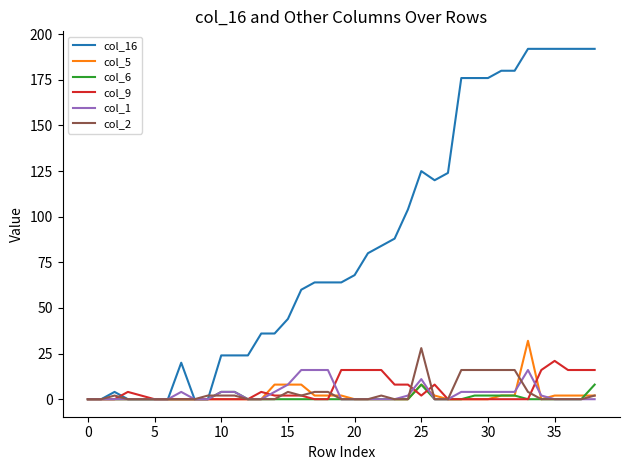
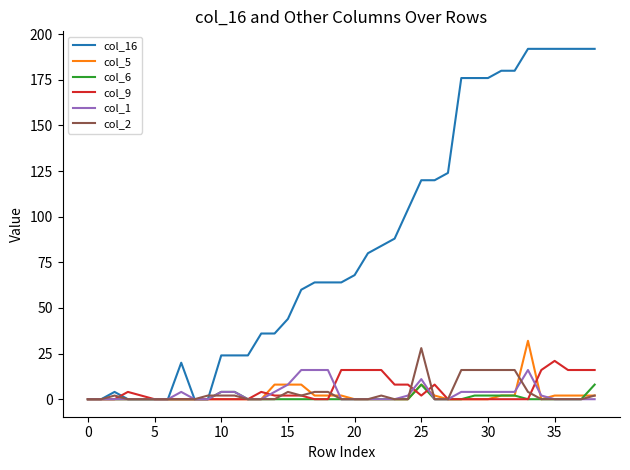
  {
    "col_16": {
      "10": 24,
      "15": 44,
      "20": 68,
-     "25": 125,
+     "25": 120,
      "30": 176,
      "35": 192
    },
    "col_5": {
      "35": 2
    },
    "col_6": {
      "15": 0,
      "30": 2
    },
    "col_9": {
      "15": 2,
      "20": 16,
      "25": 2,
      "35": 21
    },
    "col_1": {
      "25": 11,
      "30": 4
    },
    "col_2": {
      "10": 2,
      "15": 4,
      "25": 28,
      "30": 16
    }
  }
